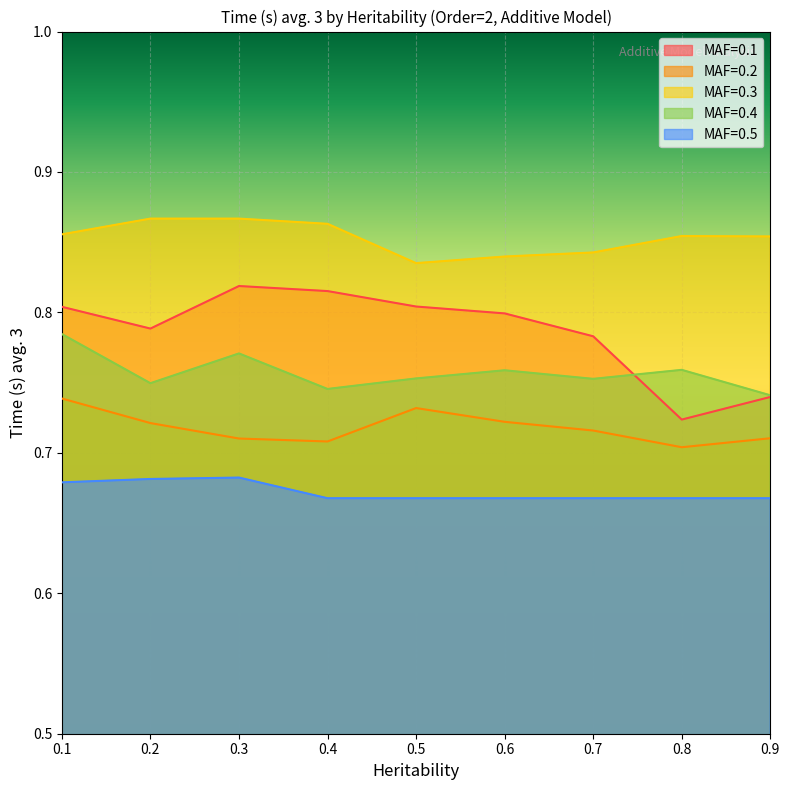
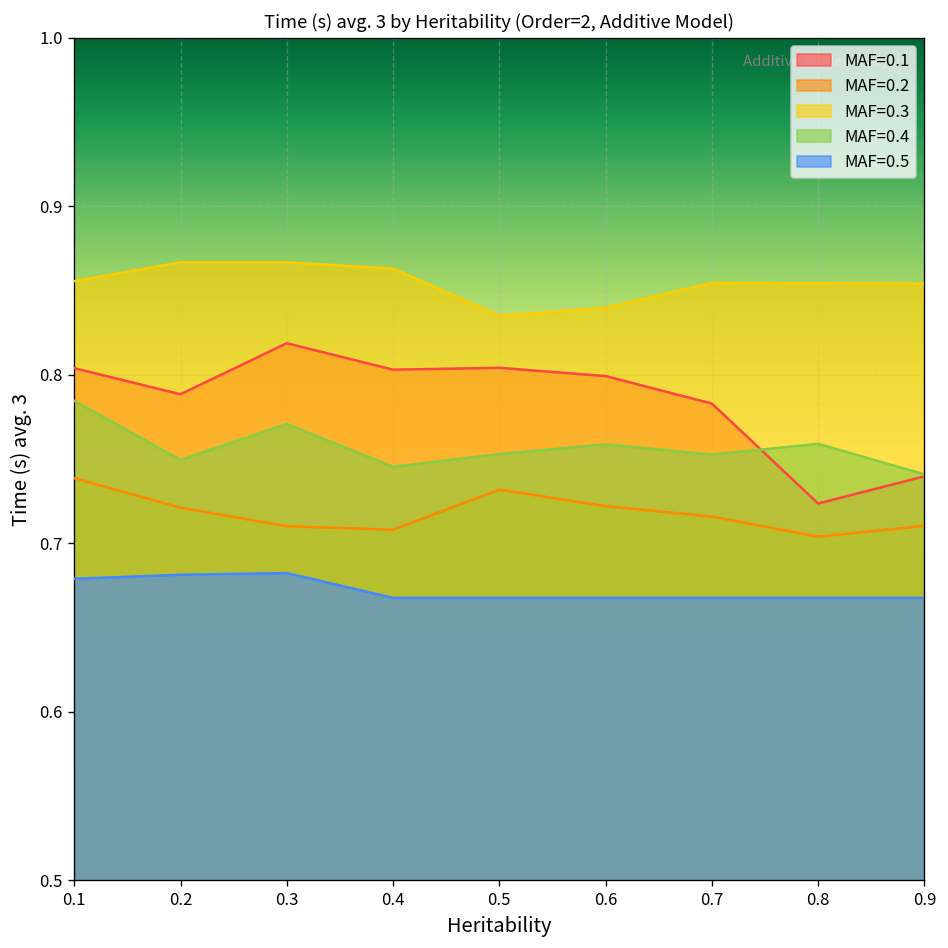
  {
    "MAF=0.1": {
      "0.1": 0.804,
      "0.2": 0.789,
      "0.3": 0.819,
-     "0.4": 0.815,
+     "0.4": 0.803,
      "0.5": 0.804,
      "0.6": 0.799,
      "0.7": 0.783,
      "0.8": 0.724
    },
    "MAF=0.2": {
      "0.1": 0.739,
      "0.2": 0.721,
      "0.3": 0.710,
      "0.4": 0.708,
      "0.5": 0.732,
      "0.6": 0.722,
      "0.7": 0.716,
      "0.8": 0.704,
      "0.9": 0.710
    },
    "MAF=0.3": {
      "0.1": 0.856,
      "0.2": 0.867,
      "0.3": 0.867,
      "0.4": 0.863,
      "0.5": 0.835,
      "0.6": 0.840,
-     "0.7": 0.843,
+     "0.7": 0.855,
      "0.8": 0.854,
      "0.9": 0.854
    },
    "MAF=0.4": {
      "0.1": 0.785,
      "0.2": 0.750,
      "0.3": 0.771,
      "0.4": 0.746,
      "0.5": 0.753,
      "0.6": 0.759,
      "0.7": 0.753,
      "0.8": 0.759
    },
    "MAF=0.5": {
      "0.1": 0.679,
      "0.2": 0.681,
      "0.3": 0.682,
      "0.4": 0.668,
      "0.5": 0.668,
      "0.6": 0.668,
      "0.7": 0.668,
      "0.8": 0.668,
      "0.9": 0.668
    }
  }
